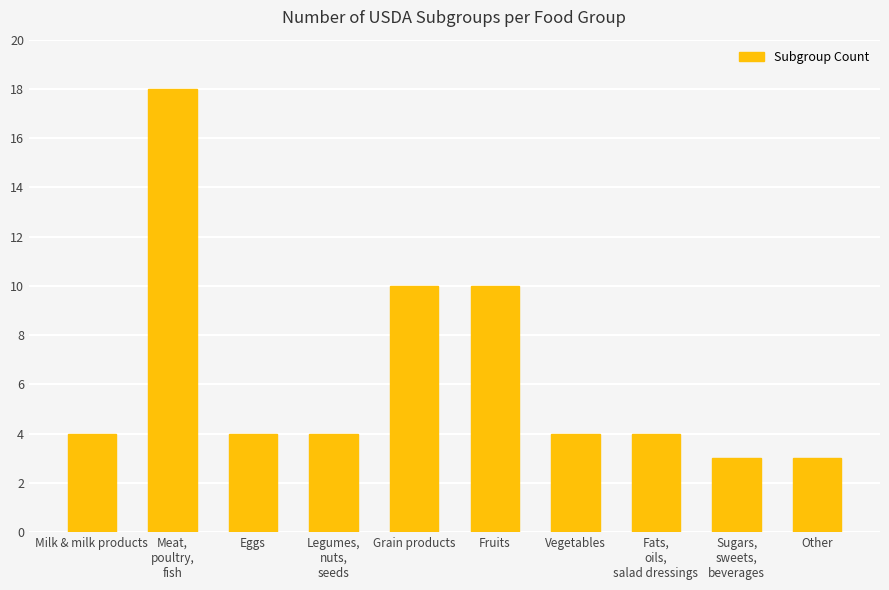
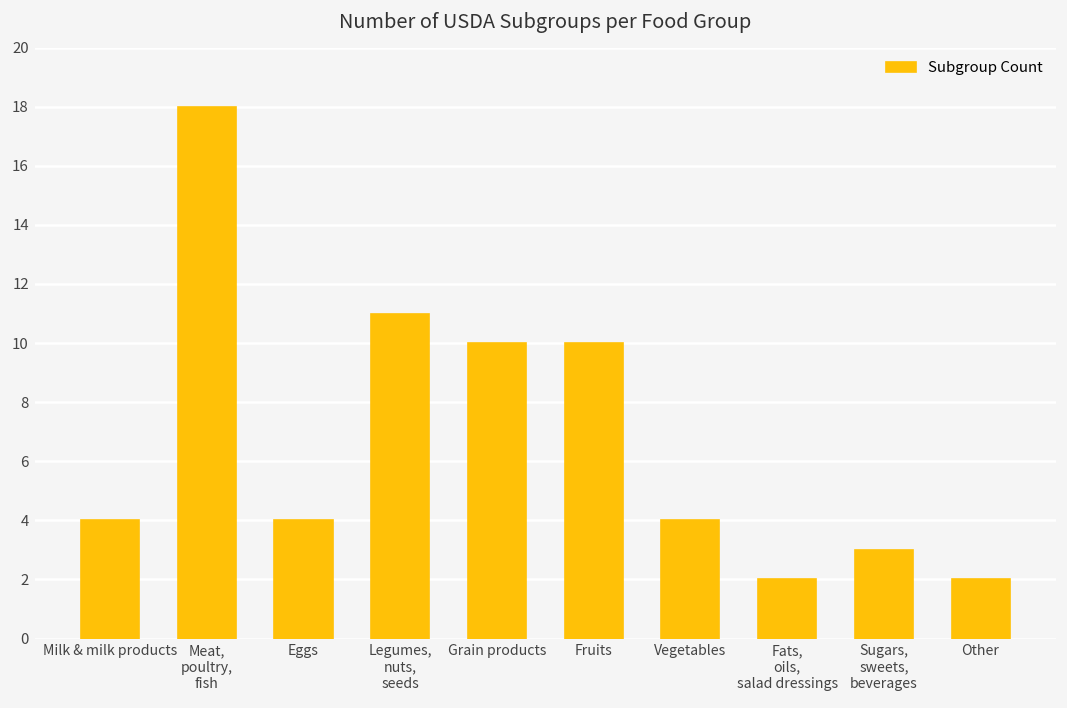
  {
    "Milk & milk products": 4,
    "Meat, poultry, fish": 18,
    "Eggs": 4,
-   "Legumes, nuts, seeds": 4,
+   "Legumes, nuts, seeds": 11,
    "Grain products": 10,
    "Fruits": 10,
    "Vegetables": 4,
-   "Fats, oils, salad dressings": 4,
+   "Fats, oils, salad dressings": 2,
    "Sugars, sweets, beverages": 3,
-   "Other": 3
+   "Other": 2
  }
